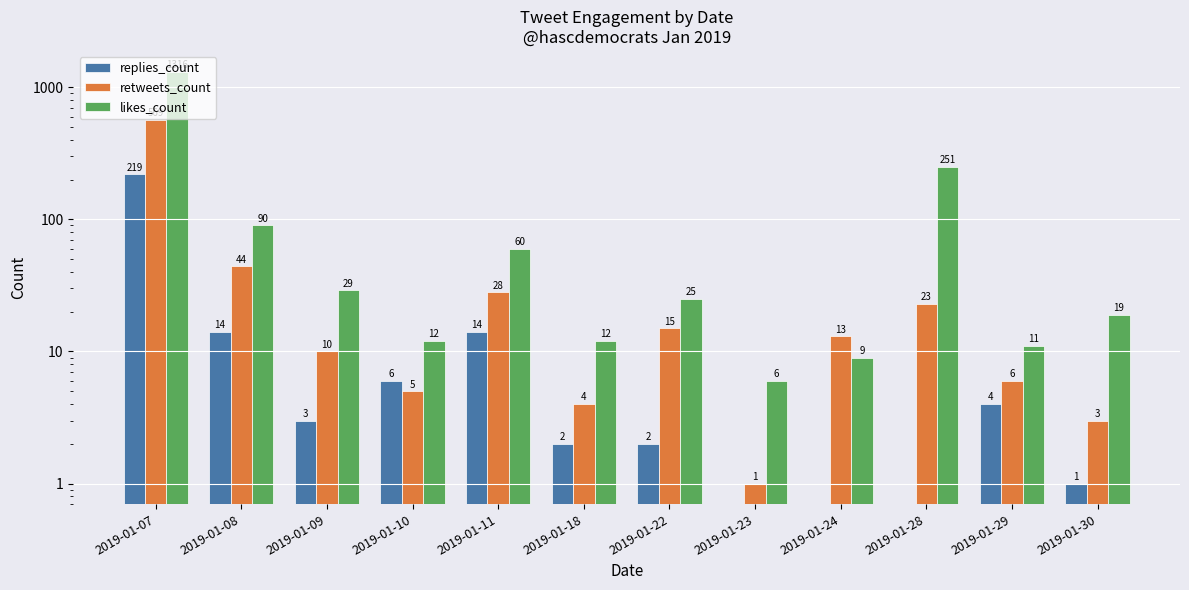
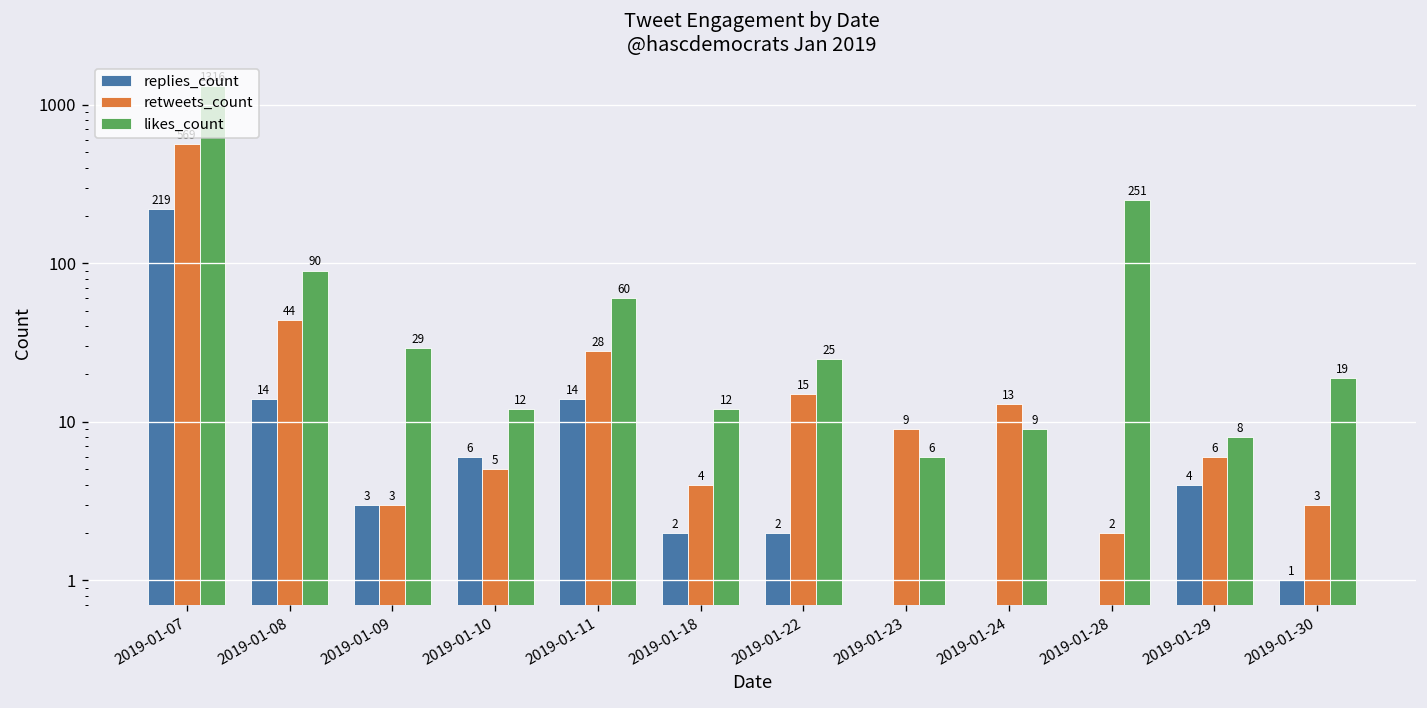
  {
    "replies_count": {
      "2019-01-07": 219,
      "2019-01-08": 14,
      "2019-01-09": 3,
      "2019-01-10": 6,
      "2019-01-11": 14,
      "2019-01-18": 2,
      "2019-01-22": 2,
      "2019-01-29": 4,
      "2019-01-30": 1
    },
    "retweets_count": {
      "2019-01-08": 44,
-     "2019-01-09": 10,
+     "2019-01-09": 3,
      "2019-01-10": 5,
      "2019-01-11": 28,
      "2019-01-18": 4,
      "2019-01-22": 15,
-     "2019-01-23": 1,
+     "2019-01-23": 9,
      "2019-01-24": 13,
-     "2019-01-28": 23,
+     "2019-01-28": 2,
      "2019-01-29": 6,
      "2019-01-30": 3
    },
    "likes_count": {
      "2019-01-08": 90,
      "2019-01-09": 29,
      "2019-01-10": 12,
      "2019-01-11": 60,
      "2019-01-18": 12,
      "2019-01-22": 25,
      "2019-01-23": 6,
      "2019-01-24": 9,
      "2019-01-28": 251,
-     "2019-01-29": 11,
+     "2019-01-29": 8,
      "2019-01-30": 19
    }
  }
